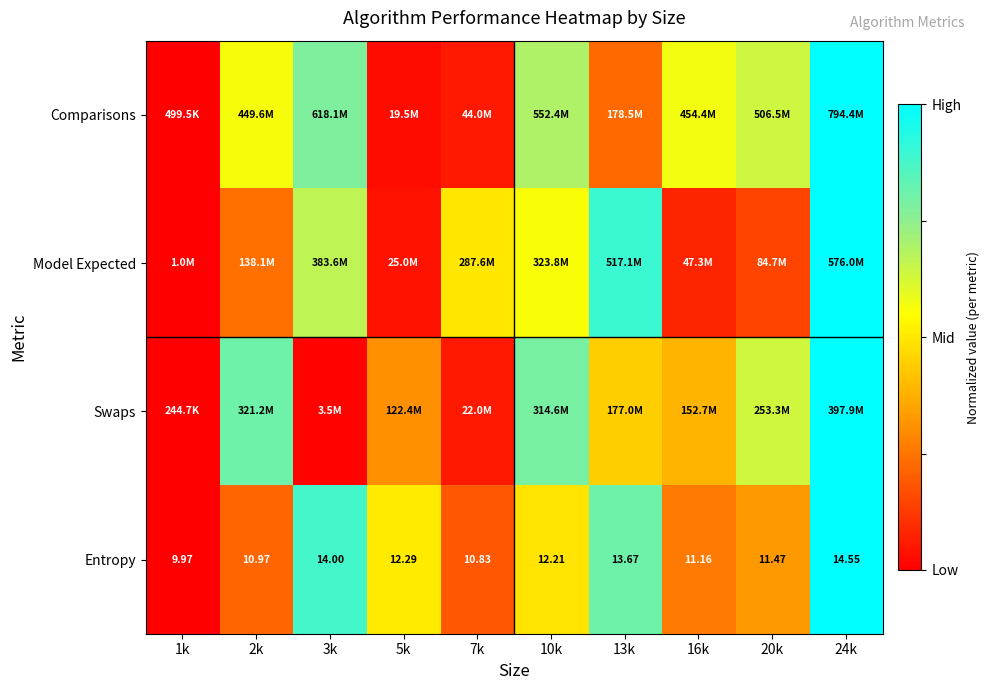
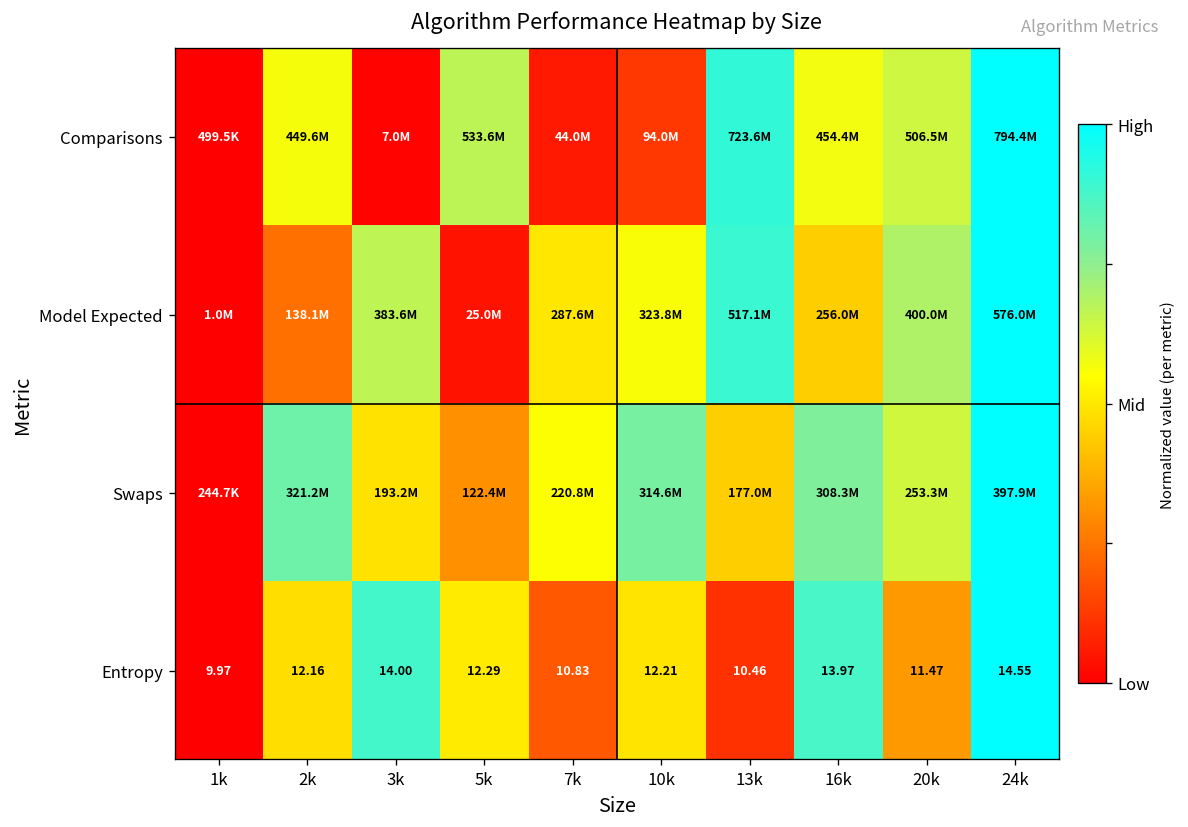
  {
    "Comparisons": {
      "1k": "499.5K",
      "2k": "449.6M",
-     "3k": "618.1M",
-     "5k": "19.5M",
+     "3k": "7.0M",
+     "5k": "533.6M",
      "7k": "44.0M",
-     "10k": "552.4M",
-     "13k": "178.5M",
+     "10k": "94.0M",
+     "13k": "723.6M",
      "16k": "454.4M",
      "20k": "506.5M",
      "24k": "794.4M"
    },
    "Model Expected": {
      "1k": "1.0M",
      "2k": "138.1M",
      "3k": "383.6M",
      "5k": "25.0M",
      "7k": "287.6M",
      "10k": "323.8M",
      "13k": "517.1M",
-     "16k": "47.3M",
-     "20k": "84.7M",
+     "16k": "256.0M",
+     "20k": "400.0M",
      "24k": "576.0M"
    },
    "Swaps": {
      "1k": "244.7K",
      "2k": "321.2M",
-     "3k": "3.5M",
+     "3k": "193.2M",
      "5k": "122.4M",
-     "7k": "22.0M",
+     "7k": "220.8M",
      "10k": "314.6M",
      "13k": "177.0M",
-     "16k": "152.7M",
+     "16k": "308.3M",
      "20k": "253.3M",
      "24k": "397.9M"
    },
    "Entropy": {
      "1k": "9.97",
-     "2k": "10.97",
+     "2k": "12.16",
      "3k": "14.00",
      "5k": "12.29",
      "7k": "10.83",
      "10k": "12.21",
-     "13k": "13.67",
-     "16k": "11.16",
+     "13k": "10.46",
+     "16k": "13.97",
      "20k": "11.47",
      "24k": "14.55"
    }
  }
